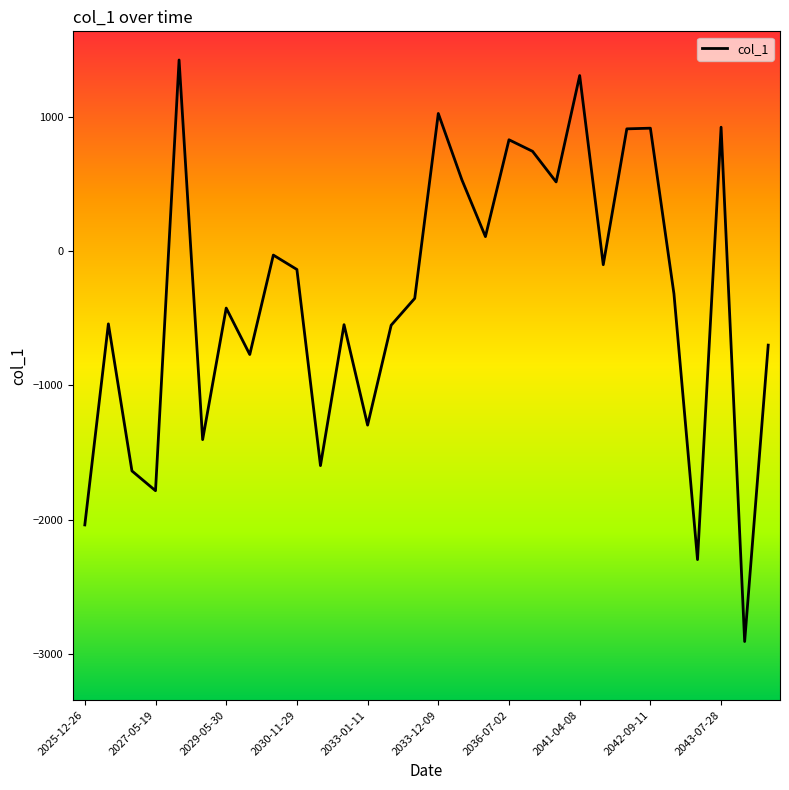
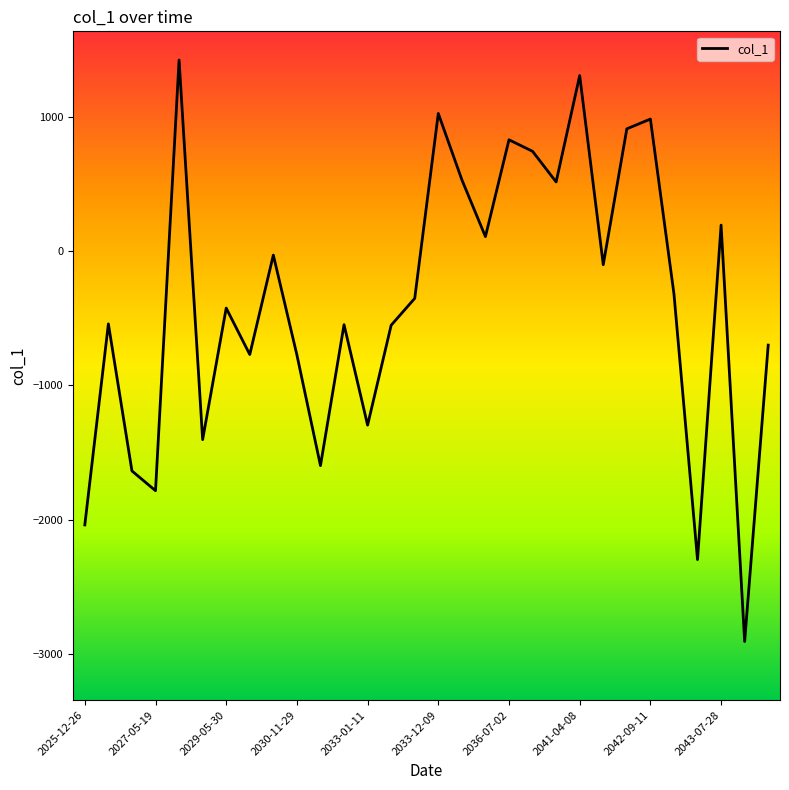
  {
    "2025-12-26": -2040,
    "2027-05-19": -1790,
    "2029-05-30": -430,
-   "2030-11-29": -140,
+   "2030-11-29": -770,
    "2033-01-11": -1300,
    "2033-12-09": 1020,
    "2036-07-02": 830,
    "2041-04-08": 1310,
-   "2042-09-11": 920,
-   "2043-07-28": 920
+   "2042-09-11": 980,
+   "2043-07-28": 190
  }
